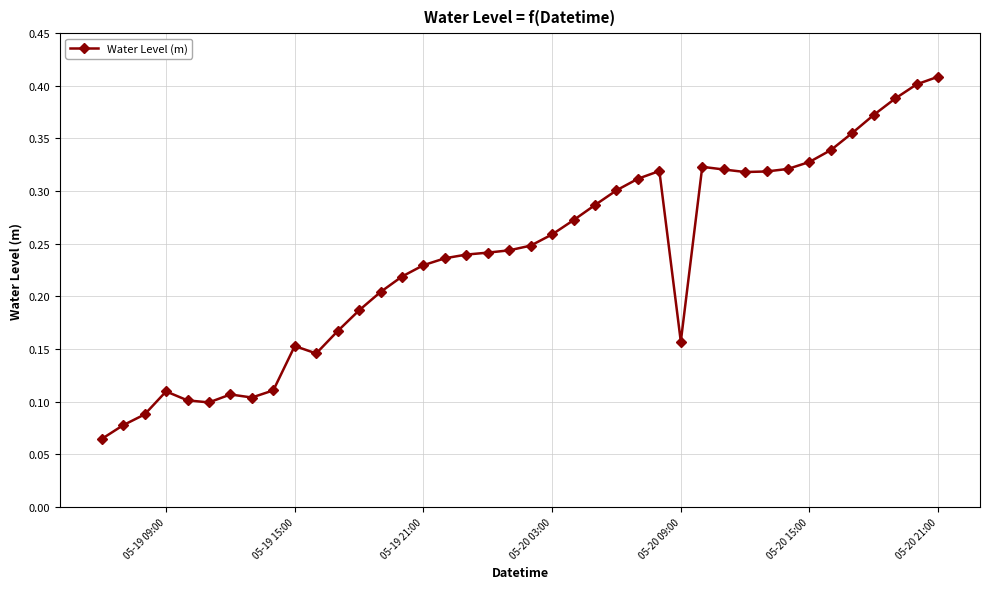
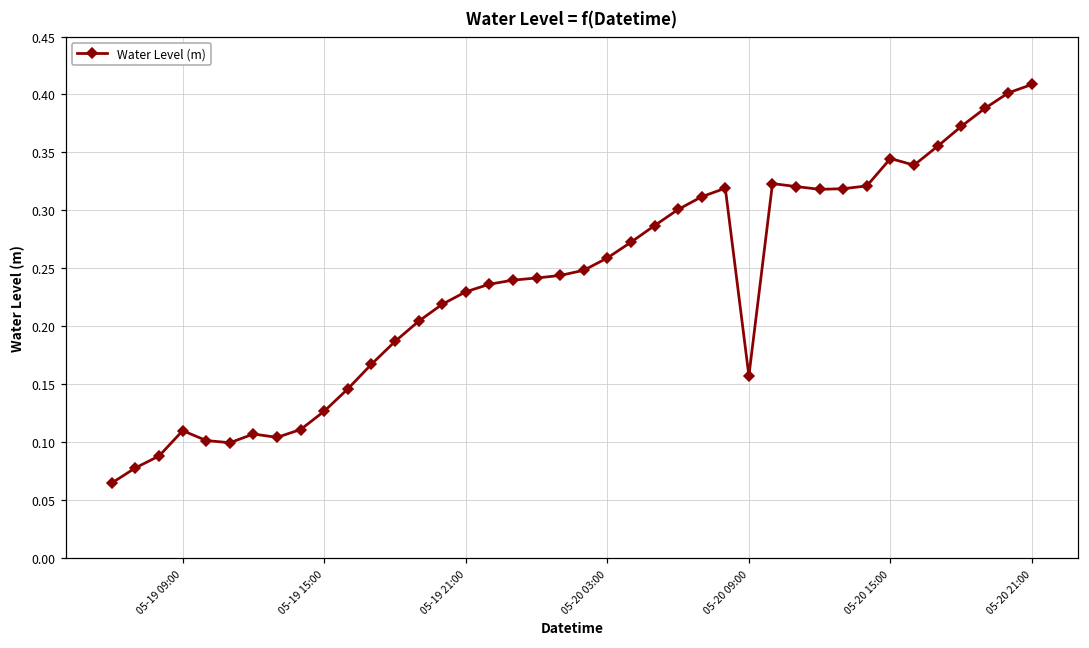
  {
    "05-19 09:00": 0.110,
-   "05-19 15:00": 0.153,
+   "05-19 15:00": 0.126,
    "05-19 21:00": 0.230,
    "05-20 03:00": 0.259,
    "05-20 09:00": 0.157,
-   "05-20 15:00": 0.328,
+   "05-20 15:00": 0.345,
    "05-20 21:00": 0.409
  }
